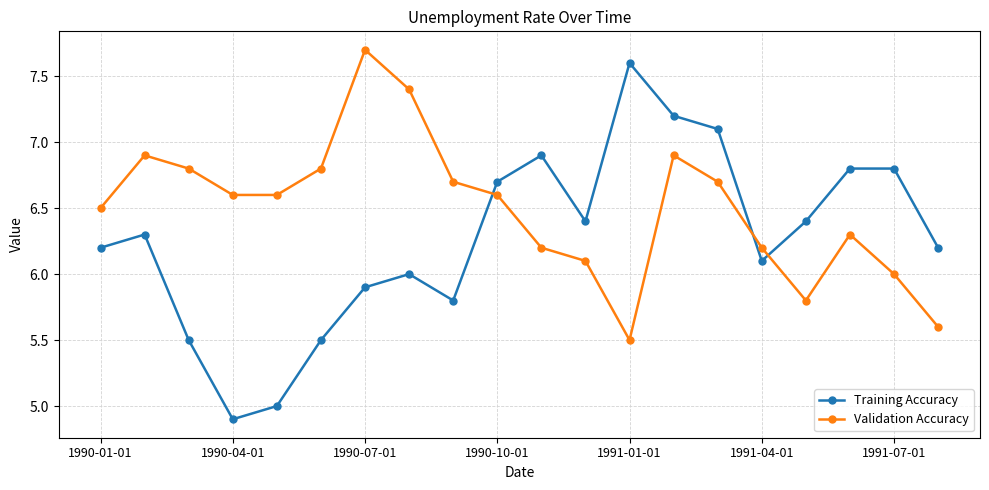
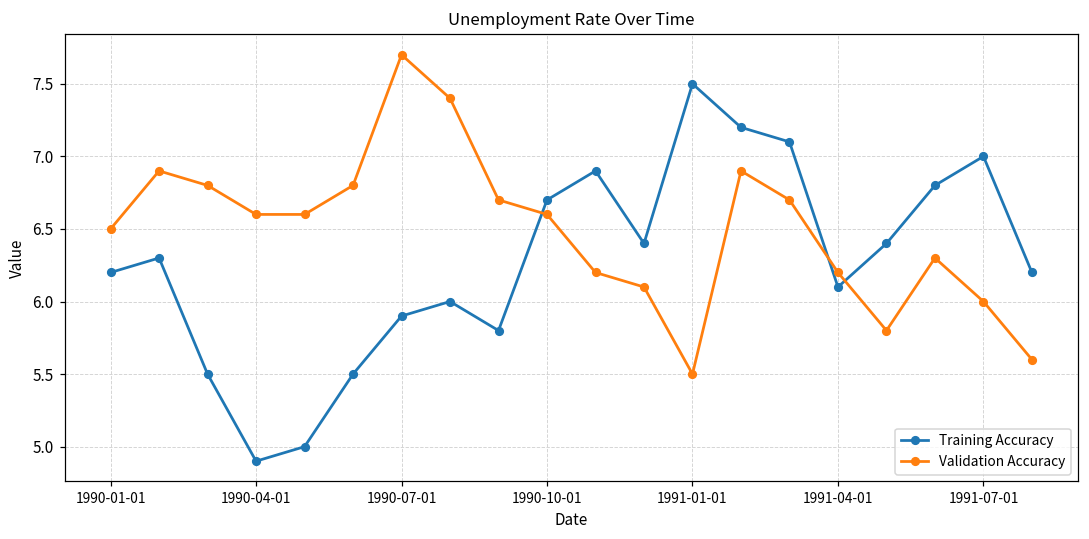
  {
    "Training Accuracy": {
      "1990-01-01": 6.2,
      "1990-04-01": 4.9,
      "1990-07-01": 5.9,
      "1990-10-01": 6.7,
-     "1991-01-01": 7.6,
+     "1991-01-01": 7.5,
      "1991-04-01": 6.1,
-     "1991-07-01": 6.8
+     "1991-07-01": 7.0
    },
    "Validation Accuracy": {
      "1990-01-01": 6.5,
      "1990-04-01": 6.6,
      "1990-07-01": 7.7,
      "1990-10-01": 6.6,
      "1991-01-01": 5.5,
      "1991-04-01": 6.2,
      "1991-07-01": 6.0
    }
  }
